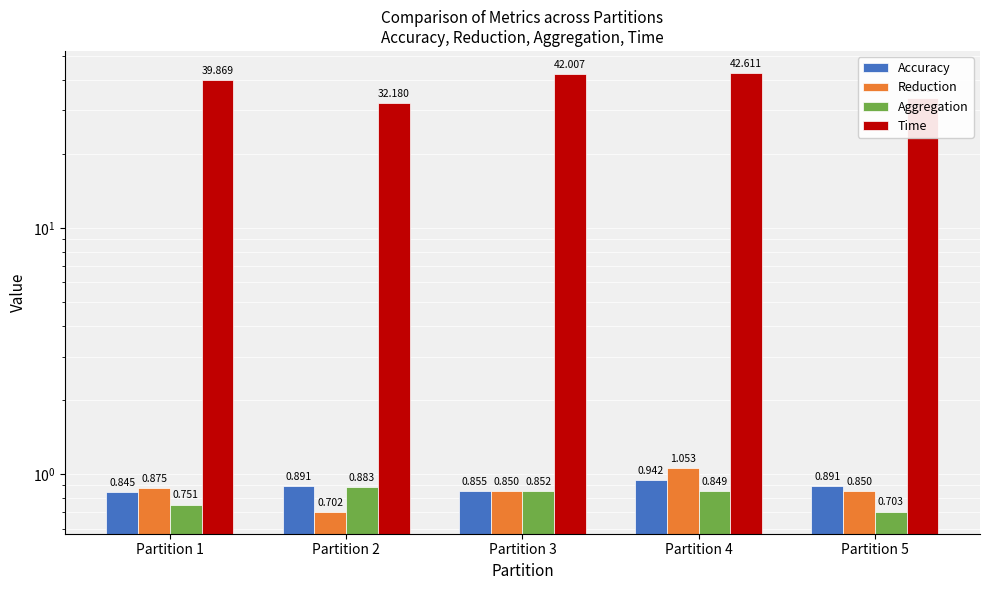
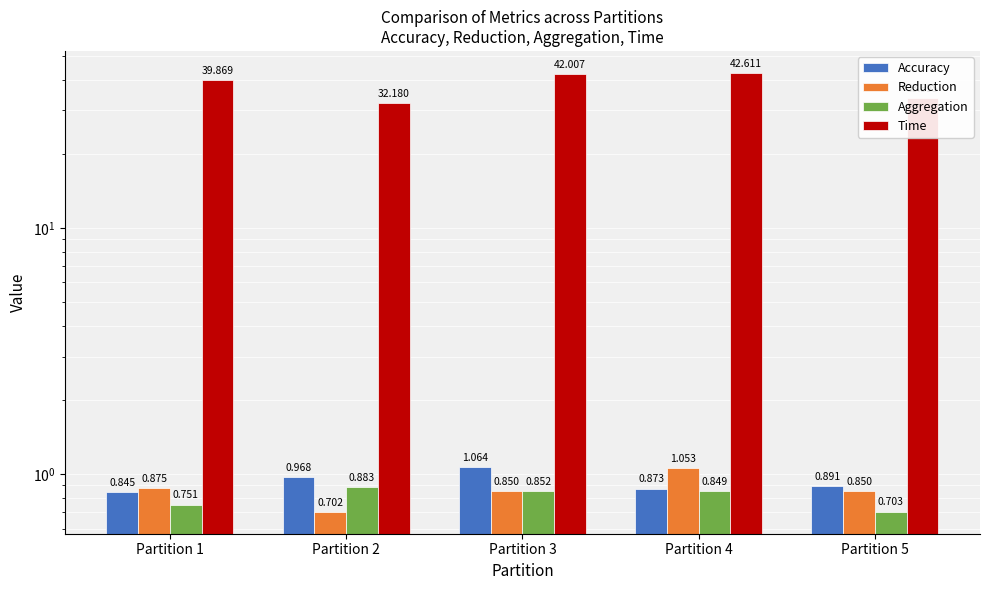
  {
    "Accuracy": {
      "Partition 1": 0.845,
-     "Partition 2": 0.891,
-     "Partition 3": 0.855,
-     "Partition 4": 0.942,
+     "Partition 2": 0.968,
+     "Partition 3": 1.064,
+     "Partition 4": 0.873,
      "Partition 5": 0.891
    },
    "Reduction": {
      "Partition 1": 0.875,
      "Partition 2": 0.702,
      "Partition 3": 0.850,
      "Partition 4": 1.053,
      "Partition 5": 0.850
    },
    "Aggregation": {
      "Partition 1": 0.751,
      "Partition 2": 0.883,
      "Partition 3": 0.852,
      "Partition 4": 0.849,
      "Partition 5": 0.703
    },
    "Time": {
      "Partition 1": 39.869,
      "Partition 2": 32.180,
      "Partition 3": 42.007,
      "Partition 4": 42.611
    }
  }
